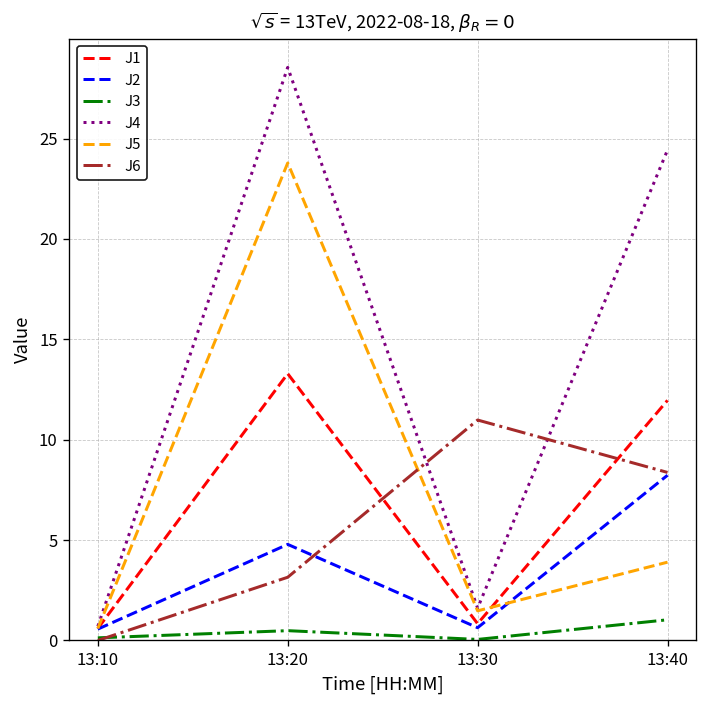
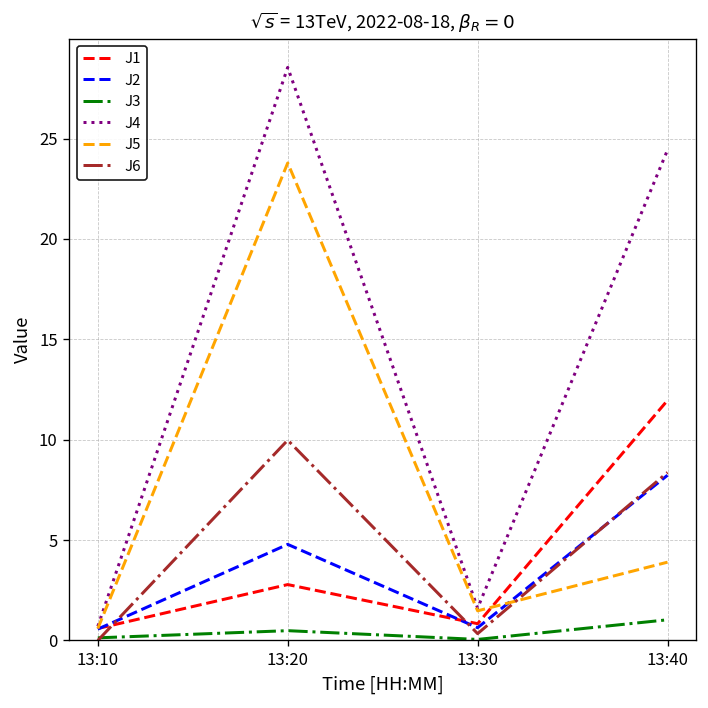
  {
    "J1": {
-     "13:20": 13.3,
+     "13:20": 2.8,
      "13:30": 0.8,
      "13:40": 12.0
    },
    "J2": {
      "13:20": 4.8,
      "13:30": 0.6
    },
    "J3": {
      "13:20": 0.5,
      "13:30": 0.1,
      "13:40": 1.0
    },
    "J4": {
      "13:20": 28.5,
      "13:40": 24.4
    },
    "J5": {
      "13:20": 23.8,
      "13:40": 3.9
    },
    "J6": {
-     "13:20": 3.1,
-     "13:30": 11.0
+     "13:20": 10.0,
+     "13:30": 0.3
    }
  }
